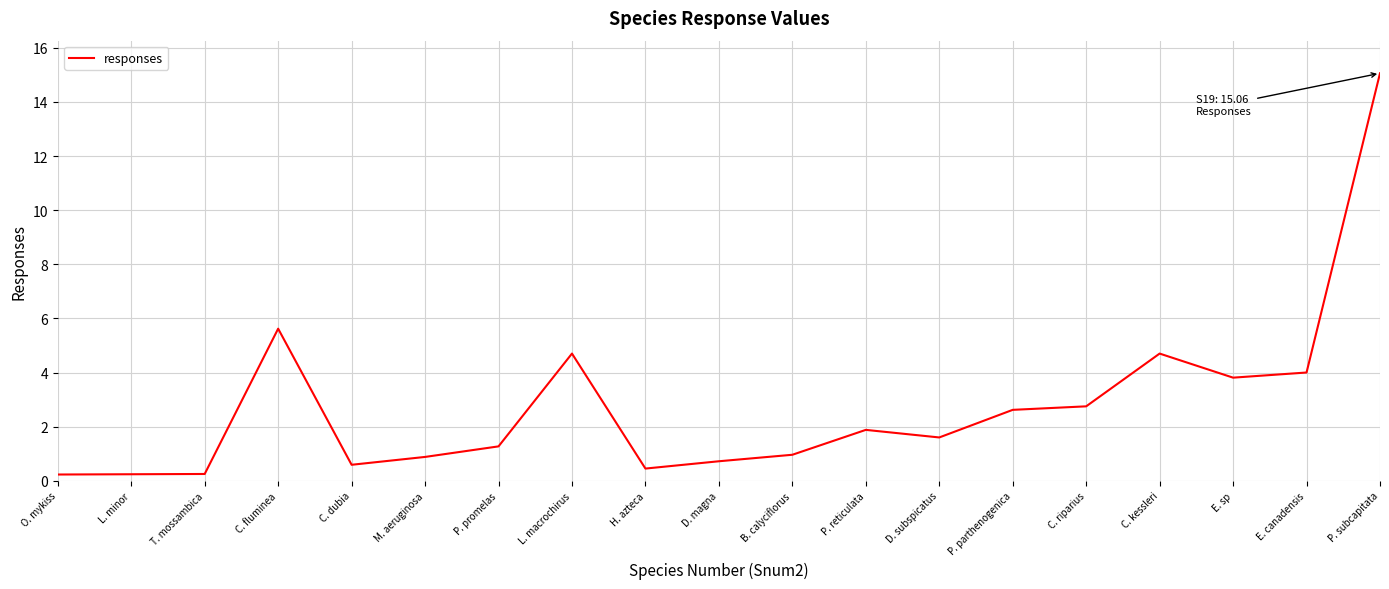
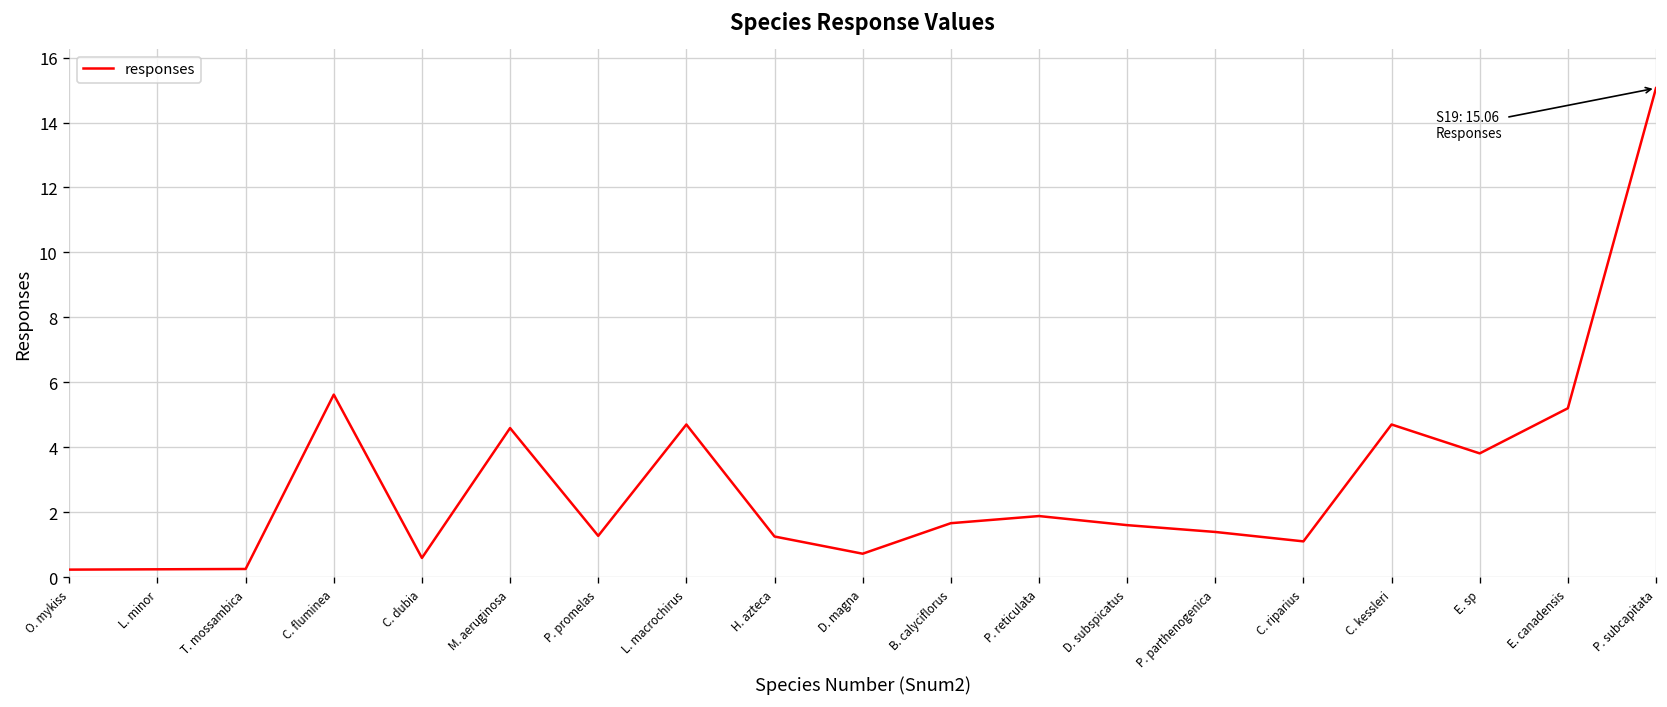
  {
    "O. mykiss": 0.2,
    "L. minor": 0.2,
    "T. mossambica": 0.3,
    "C. fluminea": 5.6,
    "C. dubia": 0.6,
-   "M. aeruginosa": 0.9,
+   "M. aeruginosa": 4.6,
    "P. promelas": 1.3,
    "L. macrochirus": 4.7,
-   "H. azteca": 0.5,
+   "H. azteca": 1.3,
    "D. magna": 0.7,
-   "B. calyciflorus": 1.0,
+   "B. calyciflorus": 1.7,
    "P. reticulata": 1.9,
    "D. subspicatus": 1.6,
-   "P. parthenogenica": 2.6,
-   "C. riparius": 2.8,
+   "P. parthenogenica": 1.4,
+   "C. riparius": 1.1,
    "C. kessleri": 4.7,
    "E. sp": 3.8,
-   "E. canadensis": 4.0
+   "E. canadensis": 5.2
  }
